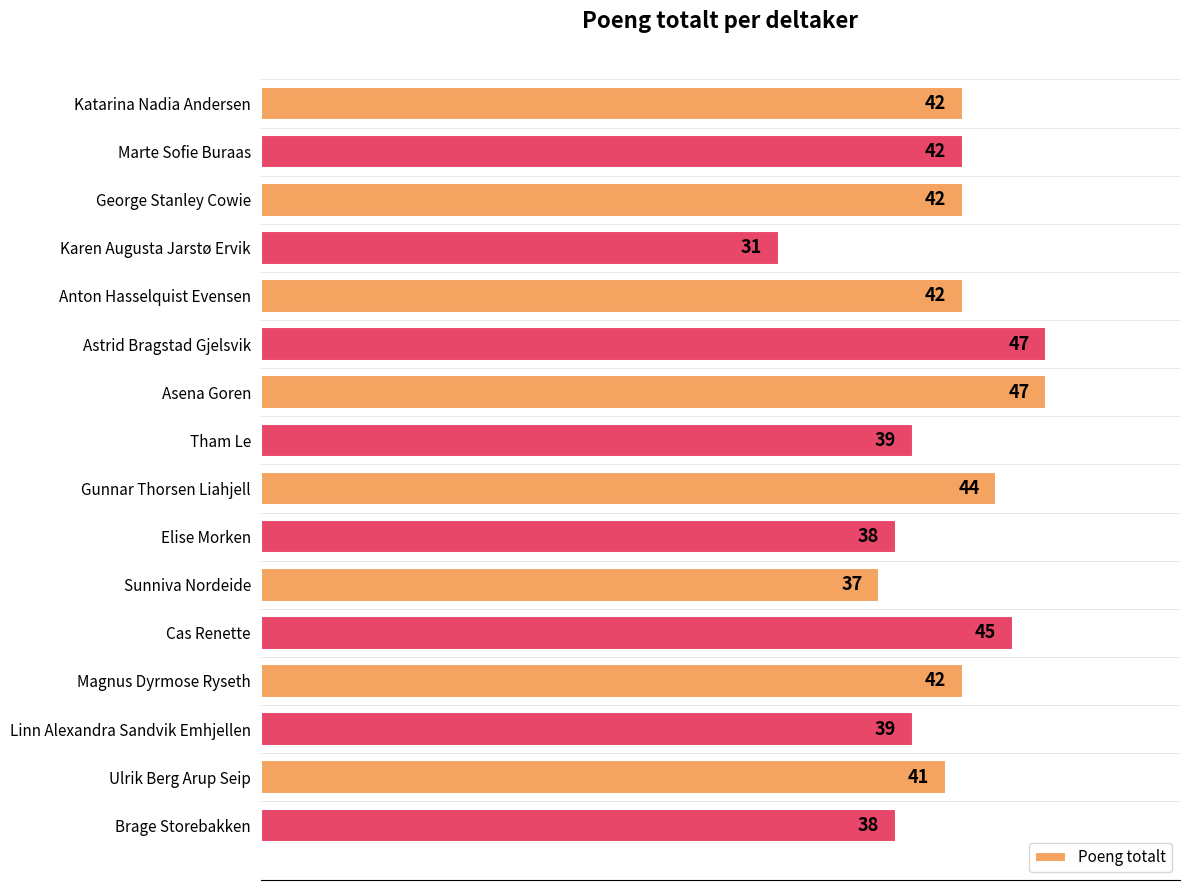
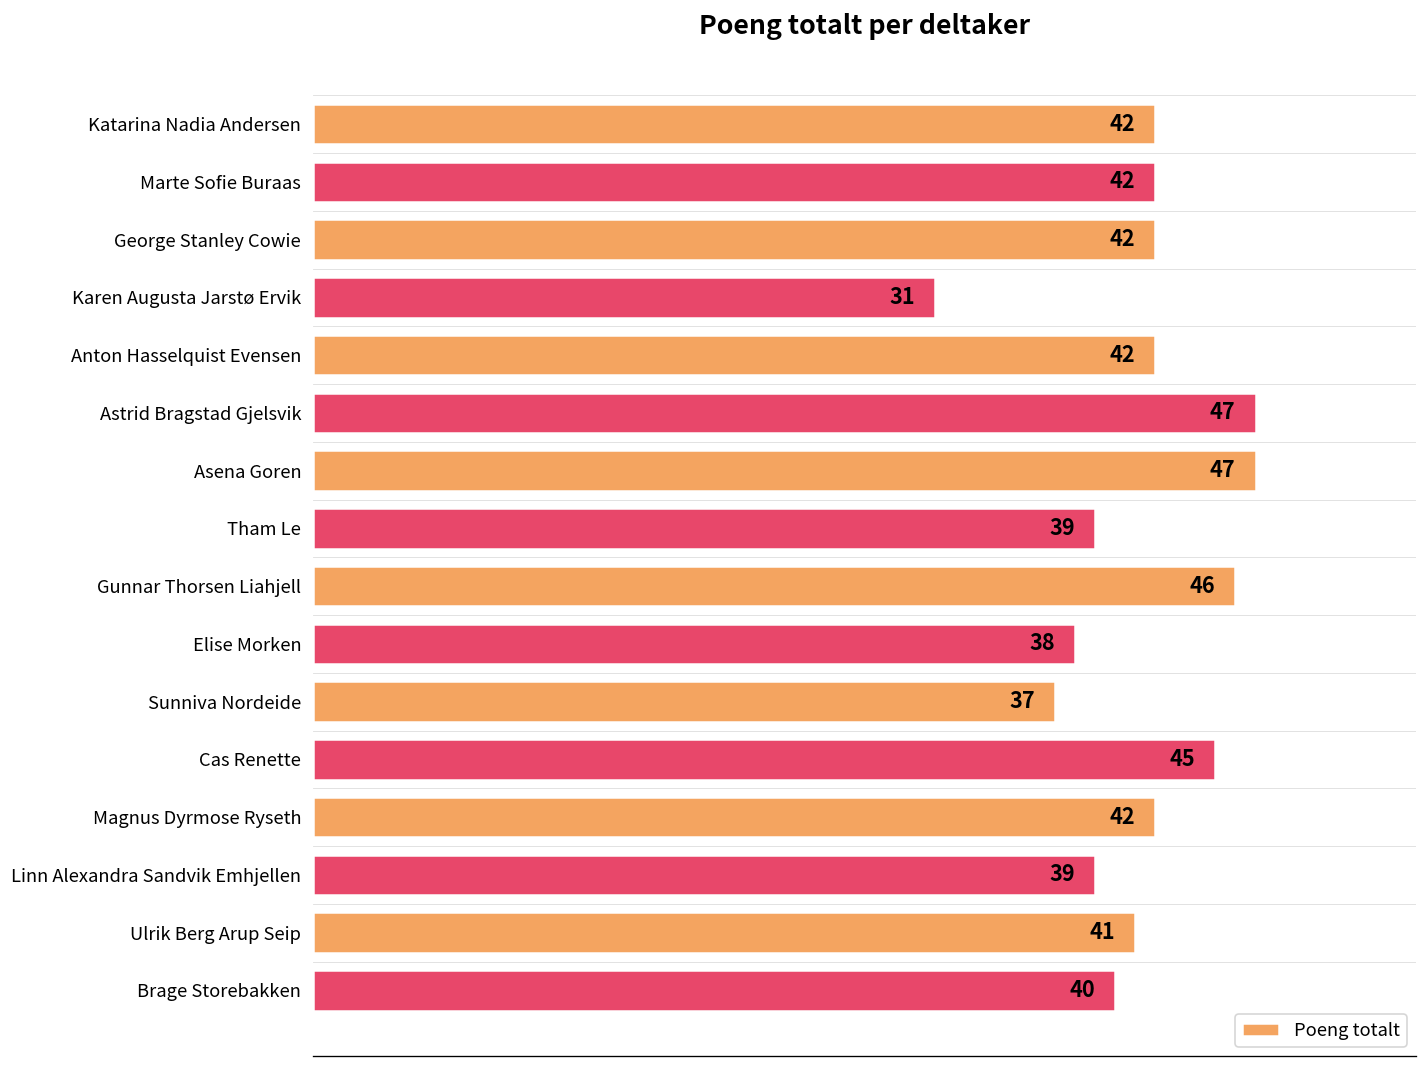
  {
    "Katarina Nadia Andersen": 42,
    "Marte Sofie Buraas": 42,
    "George Stanley Cowie": 42,
    "Karen Augusta Jarstø Ervik": 31,
    "Anton Hasselquist Evensen": 42,
    "Astrid Bragstad Gjelsvik": 47,
    "Asena Goren": 47,
    "Tham Le": 39,
-   "Gunnar Thorsen Liahjell": 44,
+   "Gunnar Thorsen Liahjell": 46,
    "Elise Morken": 38,
    "Sunniva Nordeide": 37,
    "Cas Renette": 45,
    "Magnus Dyrmose Ryseth": 42,
    "Linn Alexandra Sandvik Emhjellen": 39,
    "Ulrik Berg Arup Seip": 41,
-   "Brage Storebakken": 38
+   "Brage Storebakken": 40
  }
